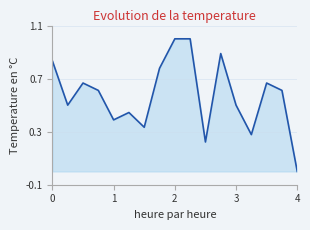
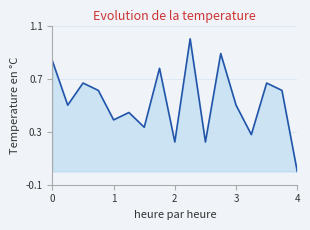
  {
    "0": 0.83,
    "1": 0.39,
-   "2": 1.00,
+   "2": 0.22,
    "3": 0.50,
    "4": 0.00
  }
